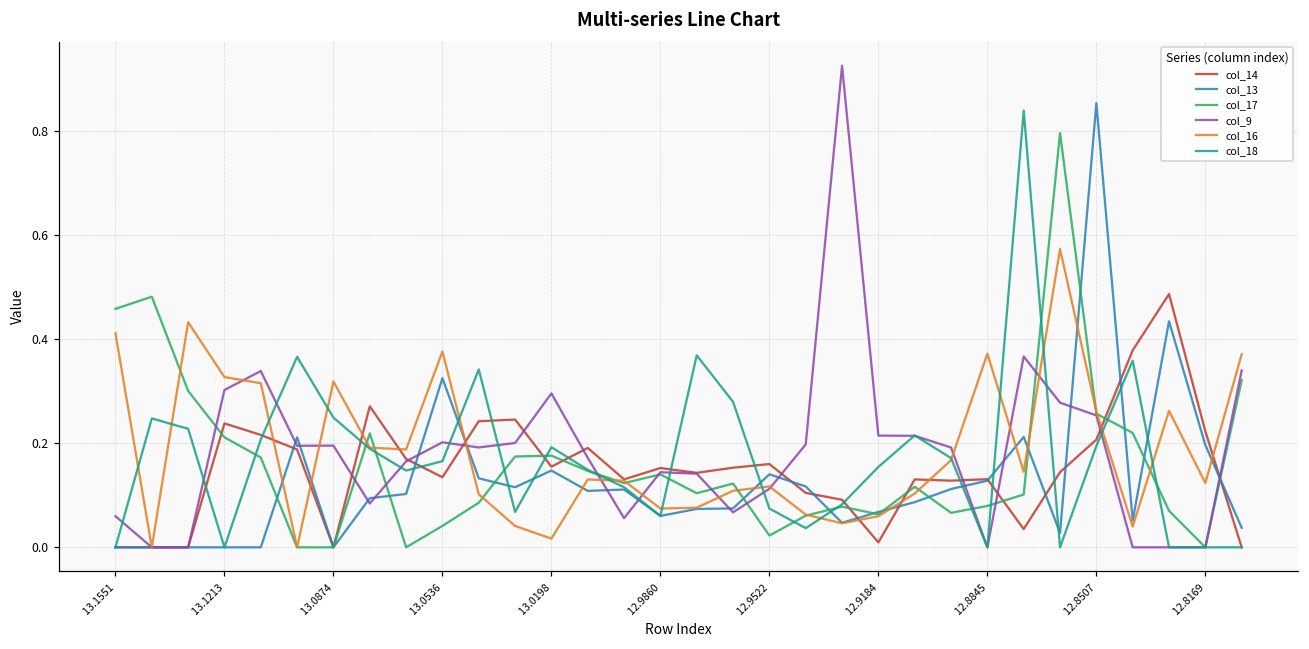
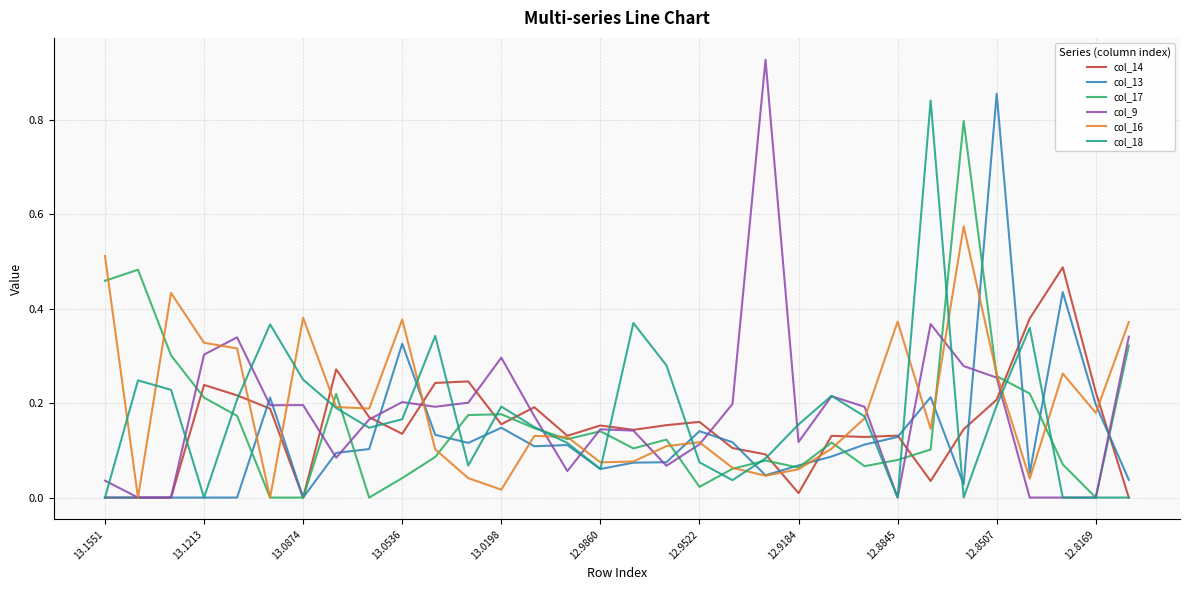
  {
    "col_14": {
      "13.1213": 0.24,
      "13.0536": 0.13,
      "13.0198": 0.16,
      "12.9860": 0.15,
      "12.9522": 0.16,
      "12.9184": 0.01,
      "12.8507": 0.21,
      "12.8169": 0.22
    },
    "col_13": {
      "13.0536": 0.33,
      "13.0198": 0.15,
      "12.9522": 0.14,
      "12.8507": 0.85,
      "12.8169": 0.20
    },
    "col_9": {
-     "13.1551": 0.06,
+     "13.1551": 0.04,
      "13.1213": 0.30,
      "13.0874": 0.20,
      "13.0536": 0.20,
      "13.0198": 0.30,
-     "12.9184": 0.21
+     "12.9184": 0.12
    },
    "col_16": {
-     "13.1551": 0.41,
+     "13.1551": 0.51,
      "13.1213": 0.33,
-     "13.0874": 0.32,
+     "13.0874": 0.38,
      "13.0536": 0.38,
      "13.0198": 0.02,
      "12.9860": 0.07,
      "12.8845": 0.37,
-     "12.8169": 0.12
+     "12.8169": 0.18
    }
  }
